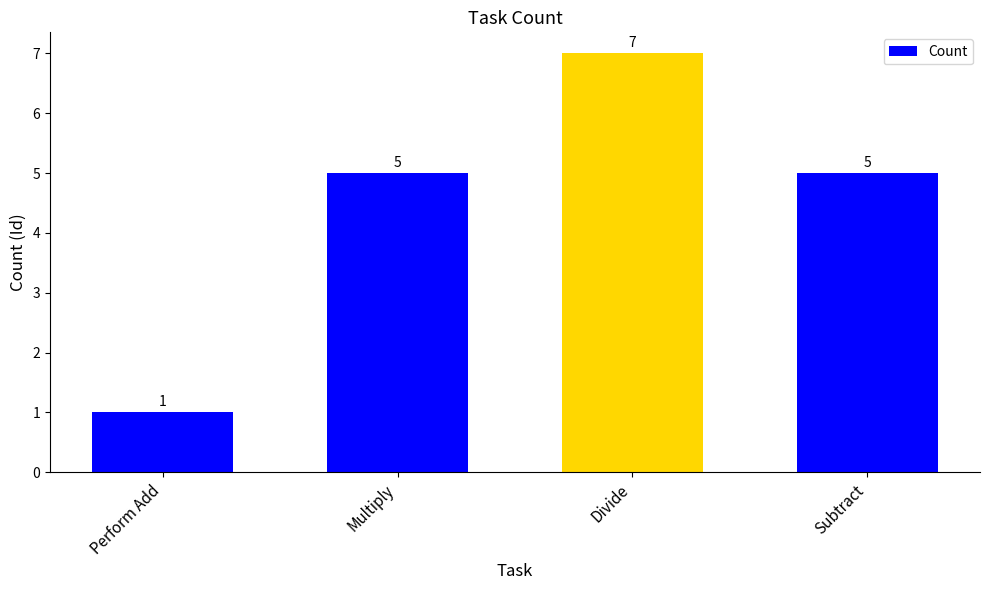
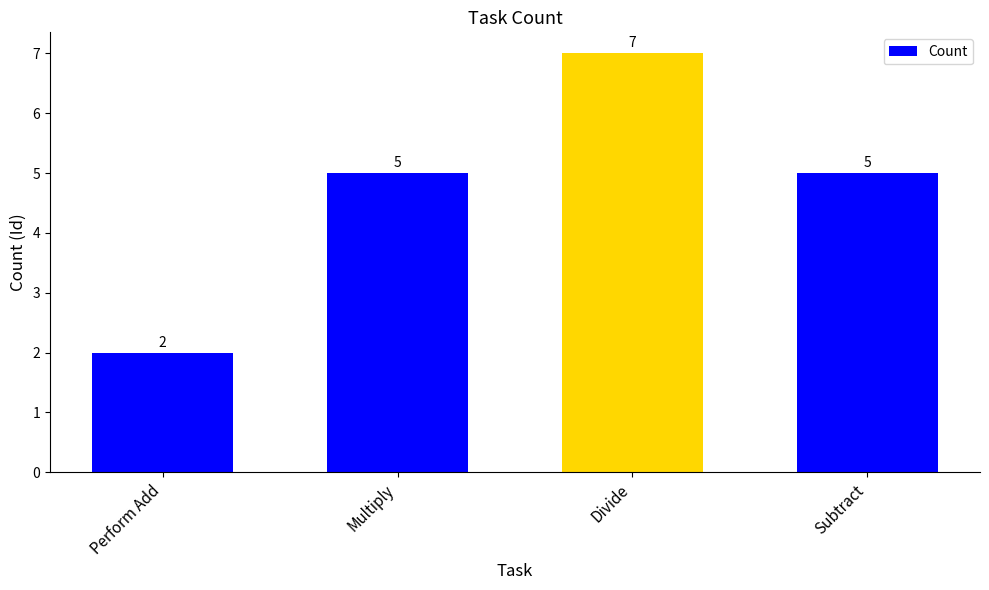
  {
-   "Perform Add": 1,
+   "Perform Add": 2,
    "Multiply": 5,
    "Divide": 7,
    "Subtract": 5
  }
